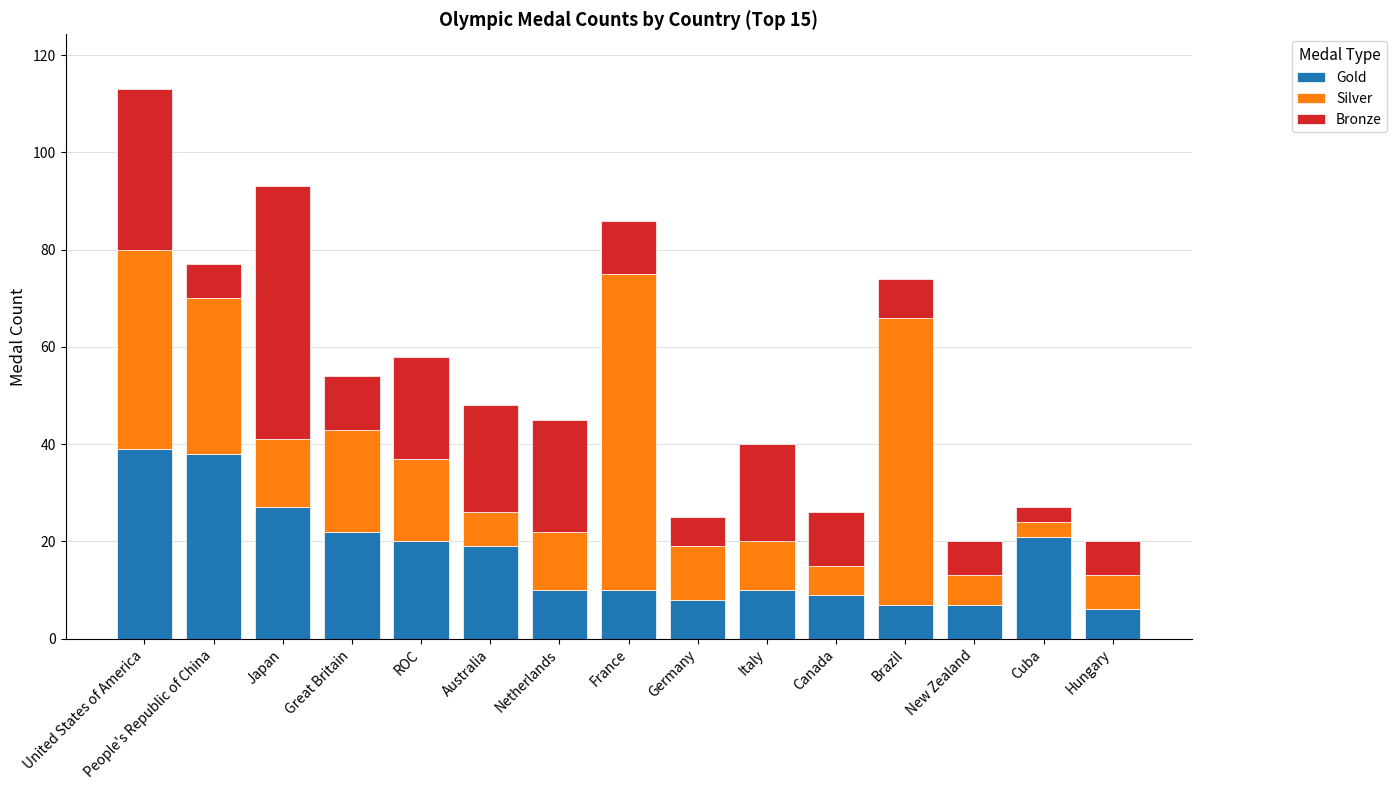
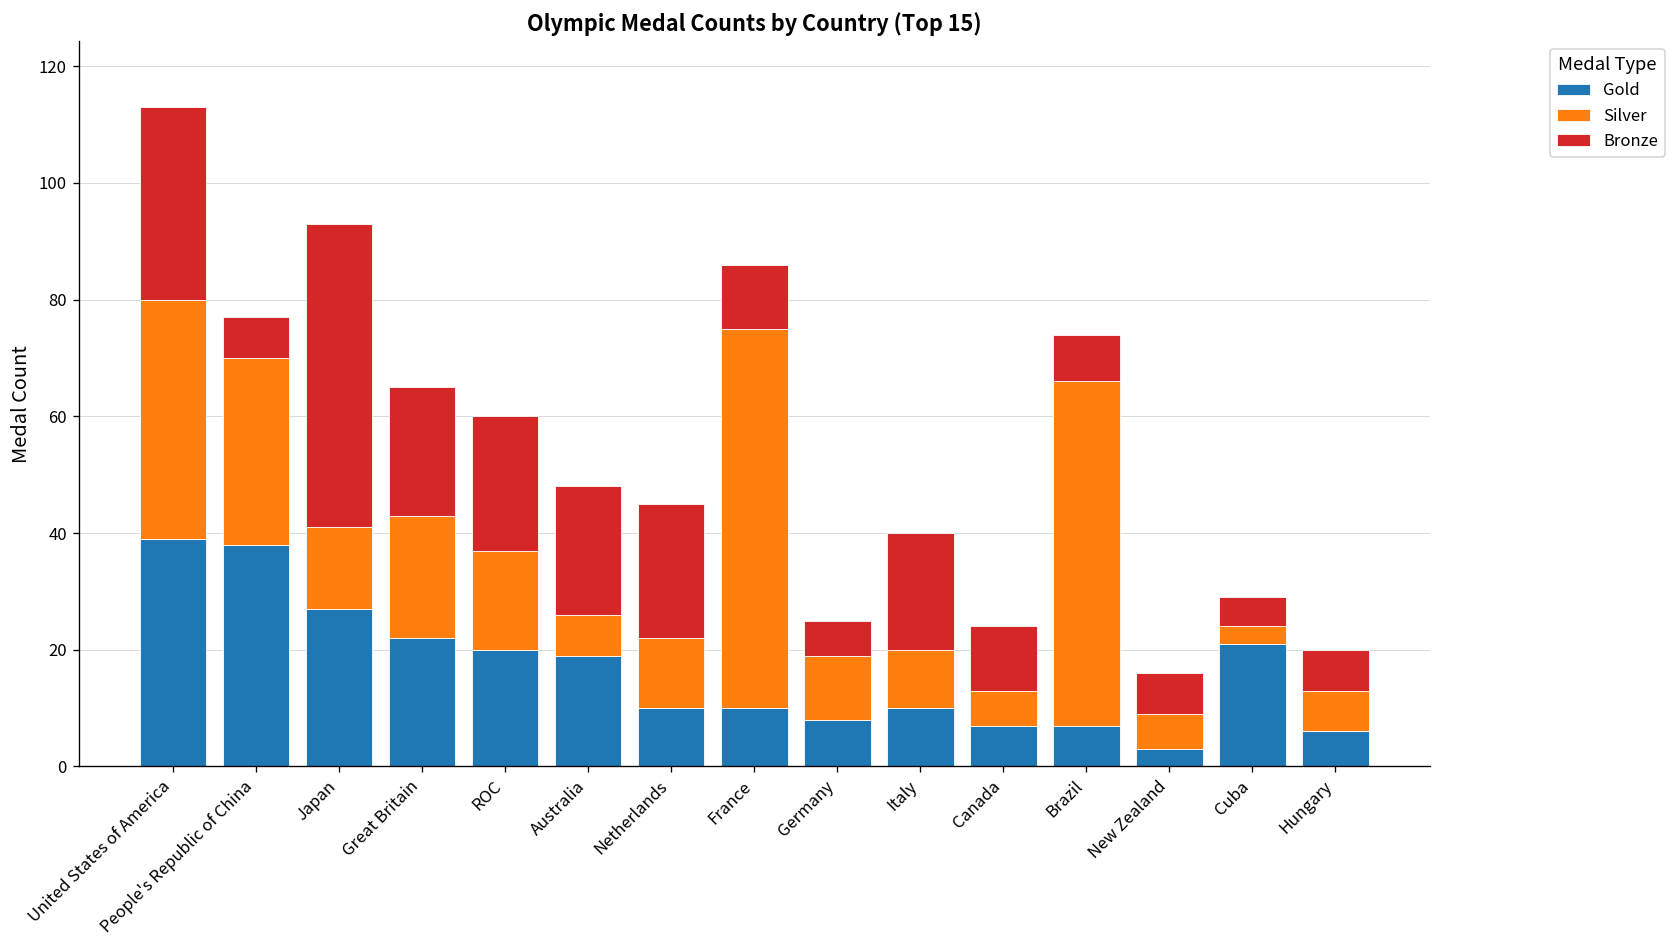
  {
    "Gold": {
      "United States of America": 39,
      "People's Republic of China": 38,
      "Japan": 27,
      "Great Britain": 22,
      "ROC": 20,
      "Australia": 19,
      "Netherlands": 10,
      "France": 10,
      "Germany": 8,
      "Italy": 10,
-     "Canada": 9,
+     "Canada": 7,
      "Brazil": 7,
-     "New Zealand": 7,
+     "New Zealand": 3,
      "Cuba": 21,
      "Hungary": 6
    },
    "Silver": {
      "United States of America": 41,
      "People's Republic of China": 32,
      "Japan": 14,
      "Great Britain": 21,
      "ROC": 17,
      "Australia": 7,
      "Netherlands": 12,
      "France": 65,
      "Germany": 11,
      "Italy": 10,
      "Canada": 6,
      "Brazil": 59,
      "New Zealand": 6,
      "Cuba": 3,
      "Hungary": 7
    },
    "Bronze": {
      "United States of America": 33,
      "People's Republic of China": 7,
      "Japan": 52,
-     "Great Britain": 11,
-     "ROC": 21,
+     "Great Britain": 22,
+     "ROC": 23,
      "Australia": 22,
      "Netherlands": 23,
      "France": 11,
      "Germany": 6,
      "Italy": 20,
      "Canada": 11,
      "Brazil": 8,
      "New Zealand": 7,
-     "Cuba": 3,
+     "Cuba": 5,
      "Hungary": 7
    }
  }
